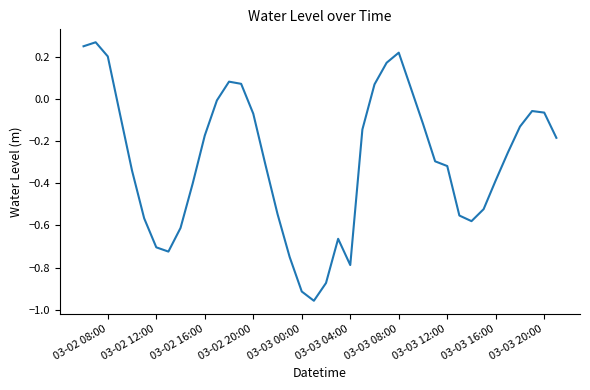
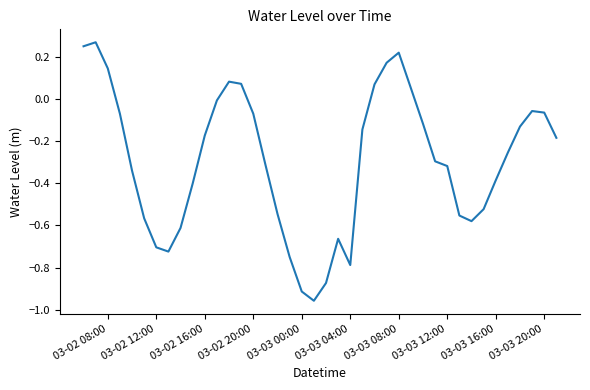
  {
-   "03-02 08:00": 0.20,
+   "03-02 08:00": 0.14,
    "03-02 12:00": -0.70,
    "03-02 16:00": -0.17,
    "03-02 20:00": -0.07,
    "03-03 00:00": -0.91,
    "03-03 04:00": -0.79,
    "03-03 08:00": 0.22,
    "03-03 12:00": -0.32,
    "03-03 16:00": -0.39,
    "03-03 20:00": -0.07
  }
